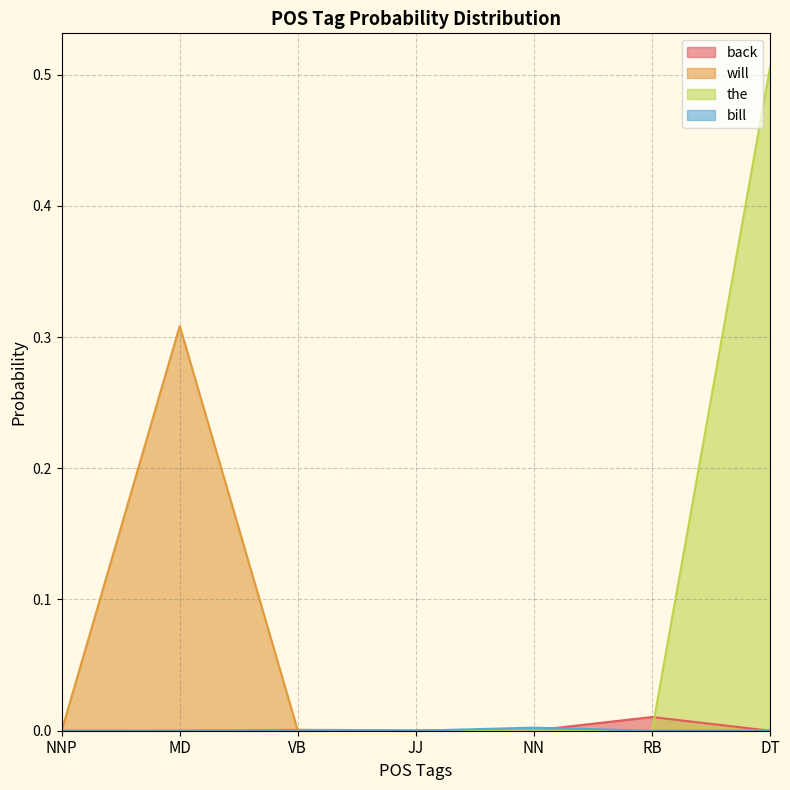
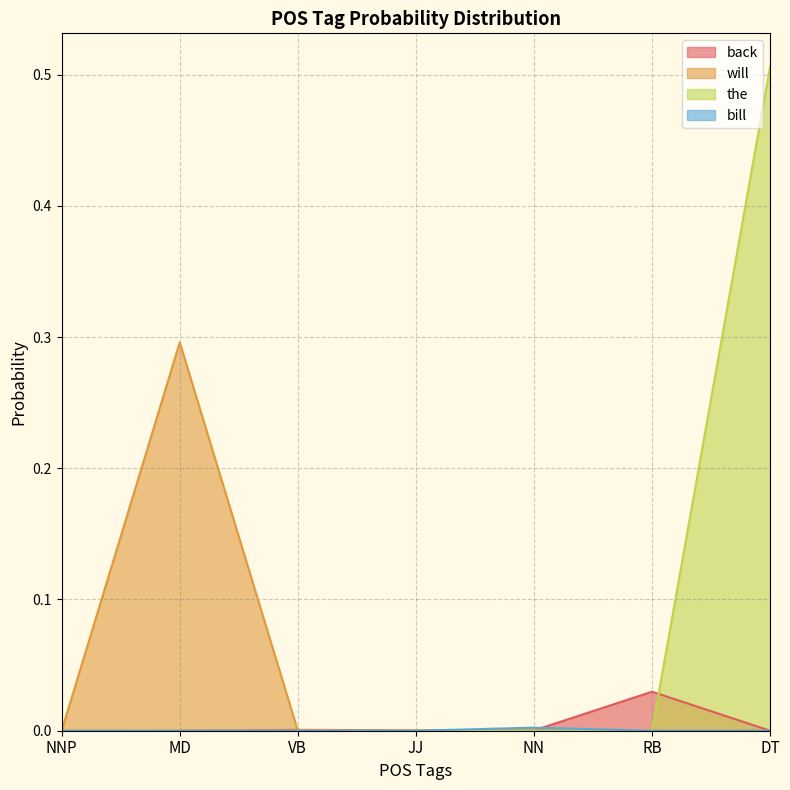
  {
    "back": {
-     "RB": 0.010
+     "RB": 0.030
    },
    "will": {
-     "MD": 0.308
+     "MD": 0.296
    },
    "the": {
      "DT": 0.506
    },
    "bill": {
      "NN": 0.002
    }
  }
